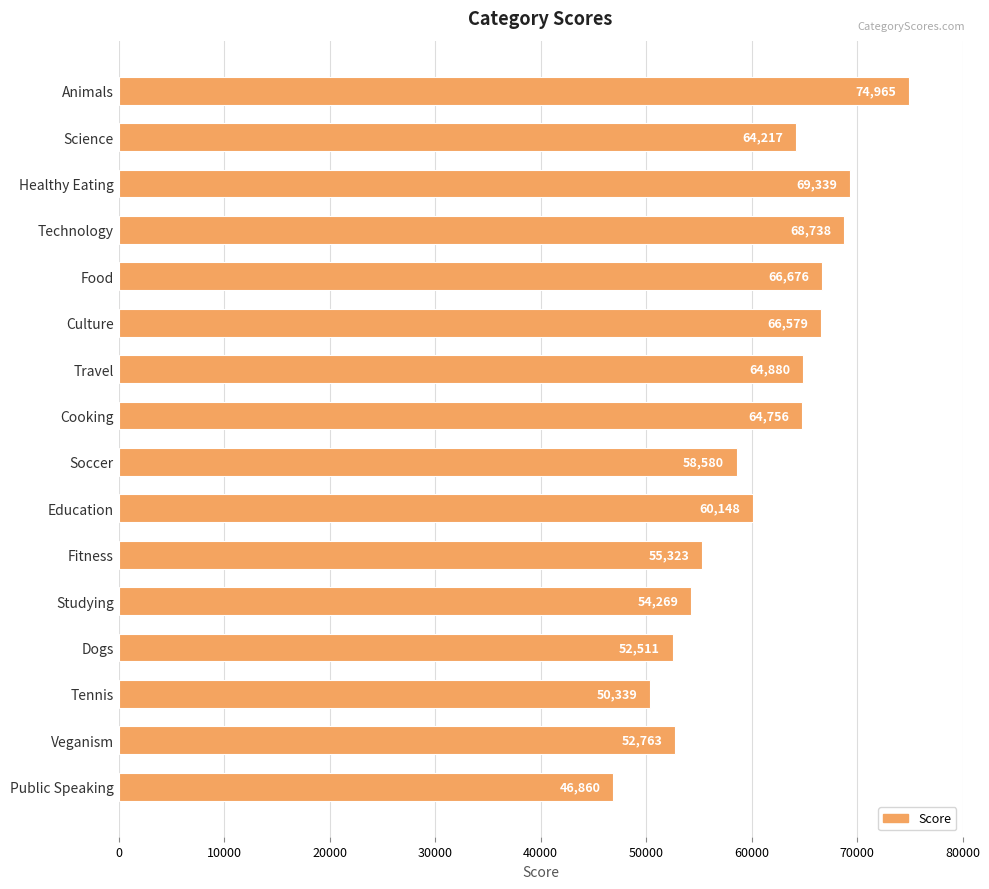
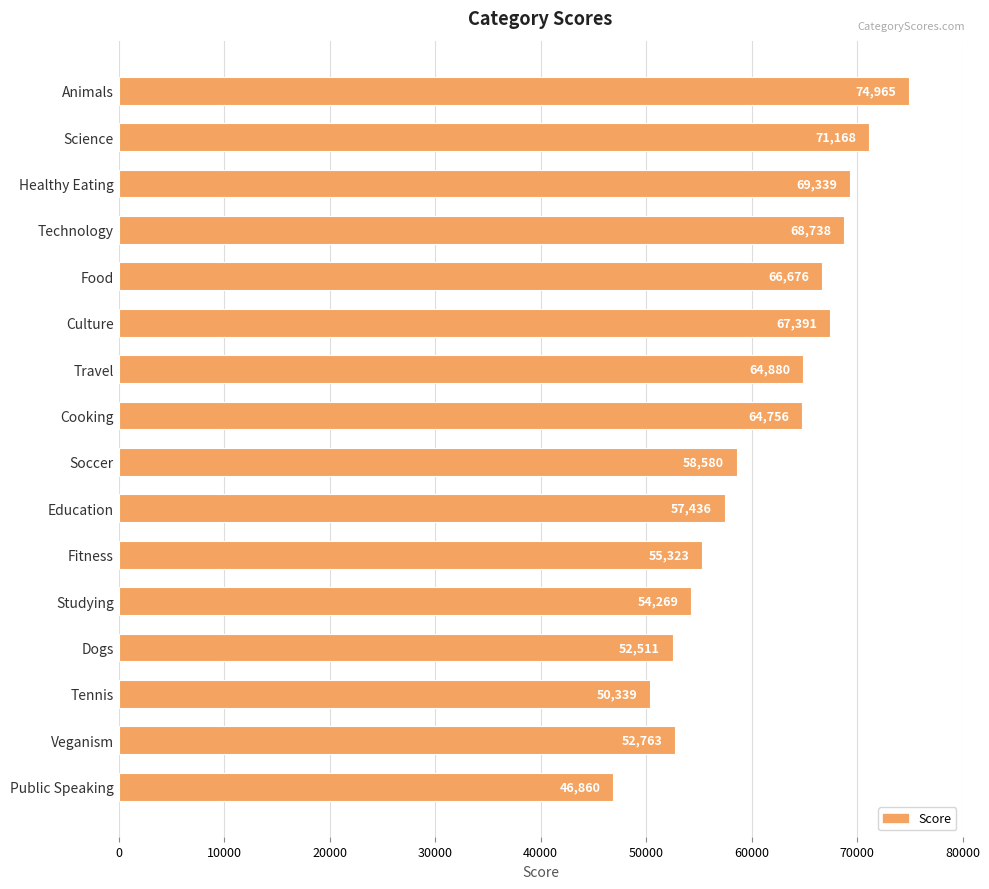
  {
    "Animals": "74,965",
-   "Science": "64,217",
+   "Science": "71,168",
    "Healthy Eating": "69,339",
    "Technology": "68,738",
    "Food": "66,676",
-   "Culture": "66,579",
+   "Culture": "67,391",
    "Travel": "64,880",
    "Cooking": "64,756",
    "Soccer": "58,580",
-   "Education": "60,148",
+   "Education": "57,436",
    "Fitness": "55,323",
    "Studying": "54,269",
    "Dogs": "52,511",
    "Tennis": "50,339",
    "Veganism": "52,763",
    "Public Speaking": "46,860"
  }
